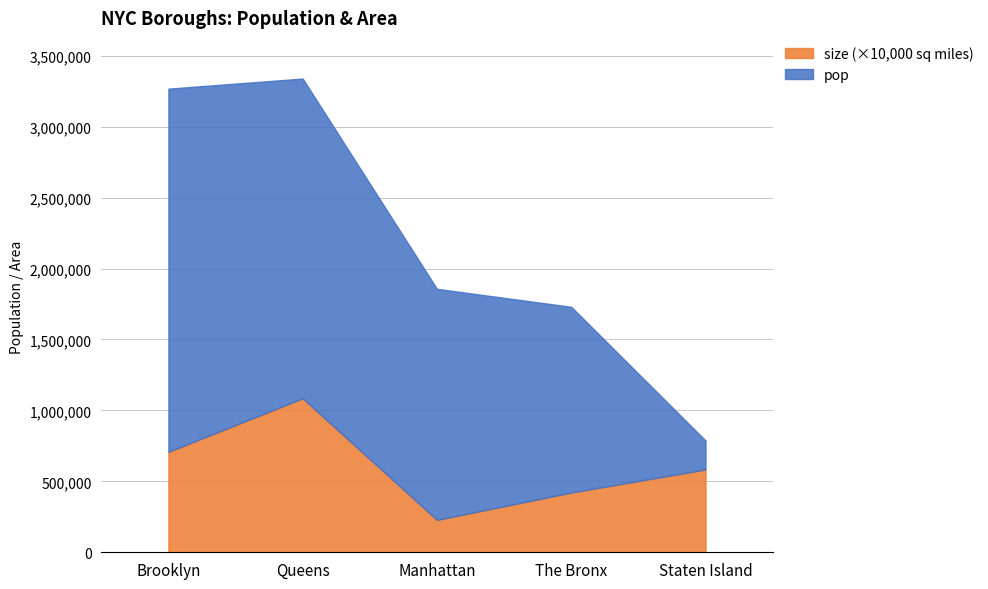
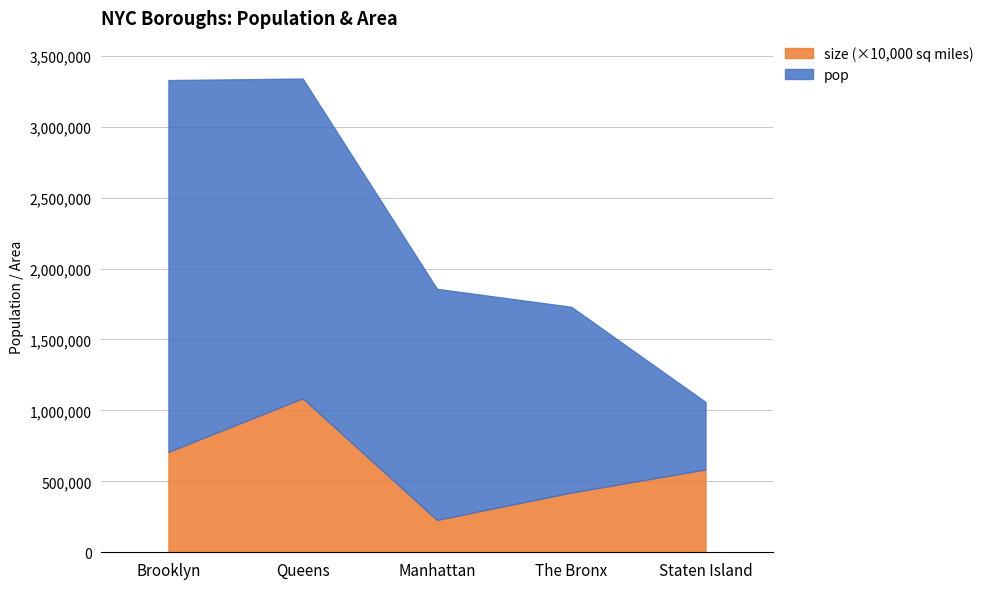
  {
    "size (×10,000 sq miles)": {
      "Brooklyn": "710,000",
      "Queens": "1,090,000",
      "Manhattan": "230,000",
      "The Bronx": "420,000",
      "Staten Island": "580,000"
    },
    "pop": {
-     "Brooklyn": "2,560,000",
+     "Brooklyn": "2,620,000",
      "Queens": "2,250,000",
      "Manhattan": "1,630,000",
      "The Bronx": "1,310,000",
-     "Staten Island": "200,000"
+     "Staten Island": "480,000"
    }
  }
